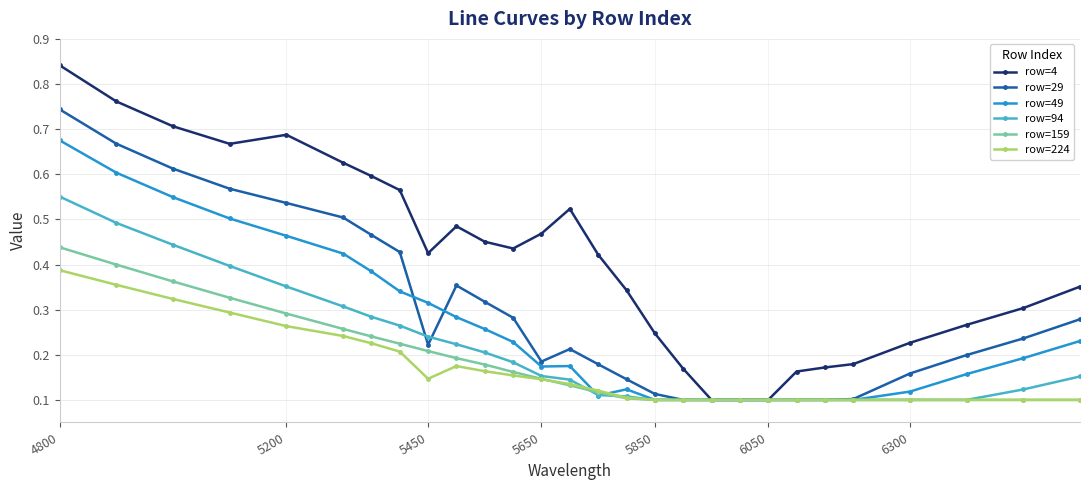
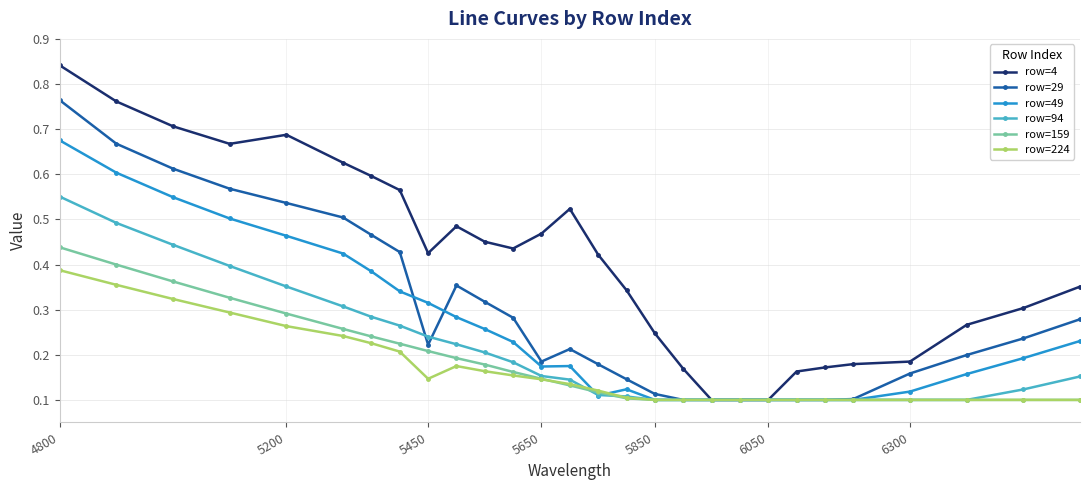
  {
    "row=4": {
      "4800": 0.84,
      "5200": 0.69,
      "5450": 0.43,
      "5650": 0.47,
      "5850": 0.25,
-     "6300": 0.23
+     "6300": 0.18
    },
    "row=29": {
-     "4800": 0.74,
+     "4800": 0.76,
      "5200": 0.54,
      "5450": 0.22,
      "5650": 0.19,
      "5850": 0.11,
      "6300": 0.16
    },
    "row=159": {
      "4800": 0.44,
      "5200": 0.29,
      "5450": 0.21
    },
    "row=224": {
      "4800": 0.39,
      "5200": 0.26,
      "5450": 0.15
    }
  }
